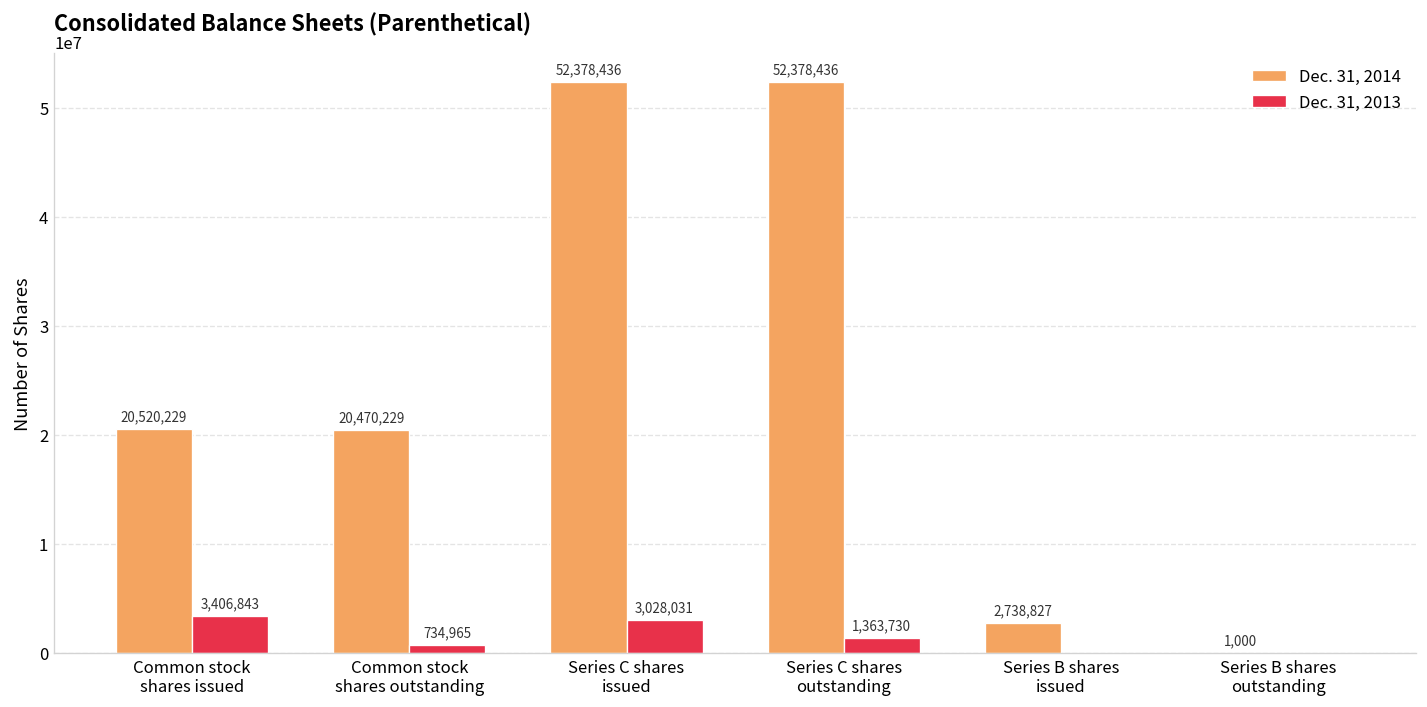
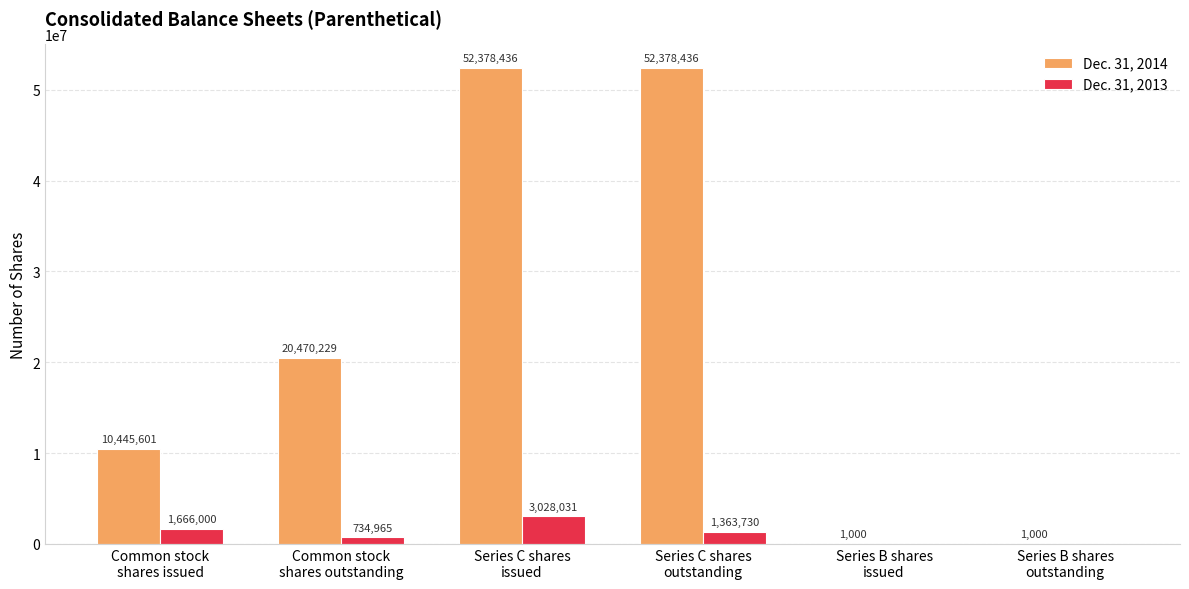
  {
    "Dec. 31, 2014": {
-     "Common stock shares issued": "20,520,229",
+     "Common stock shares issued": "10,445,601",
      "Common stock shares outstanding": "20,470,229",
      "Series C shares issued": "52,378,436",
      "Series C shares outstanding": "52,378,436",
-     "Series B shares issued": "2,738,827",
+     "Series B shares issued": "1,000",
      "Series B shares outstanding": "1,000"
    },
    "Dec. 31, 2013": {
-     "Common stock shares issued": "3,406,843",
+     "Common stock shares issued": "1,666,000",
      "Common stock shares outstanding": "734,965",
      "Series C shares issued": "3,028,031",
      "Series C shares outstanding": "1,363,730"
    }
  }
